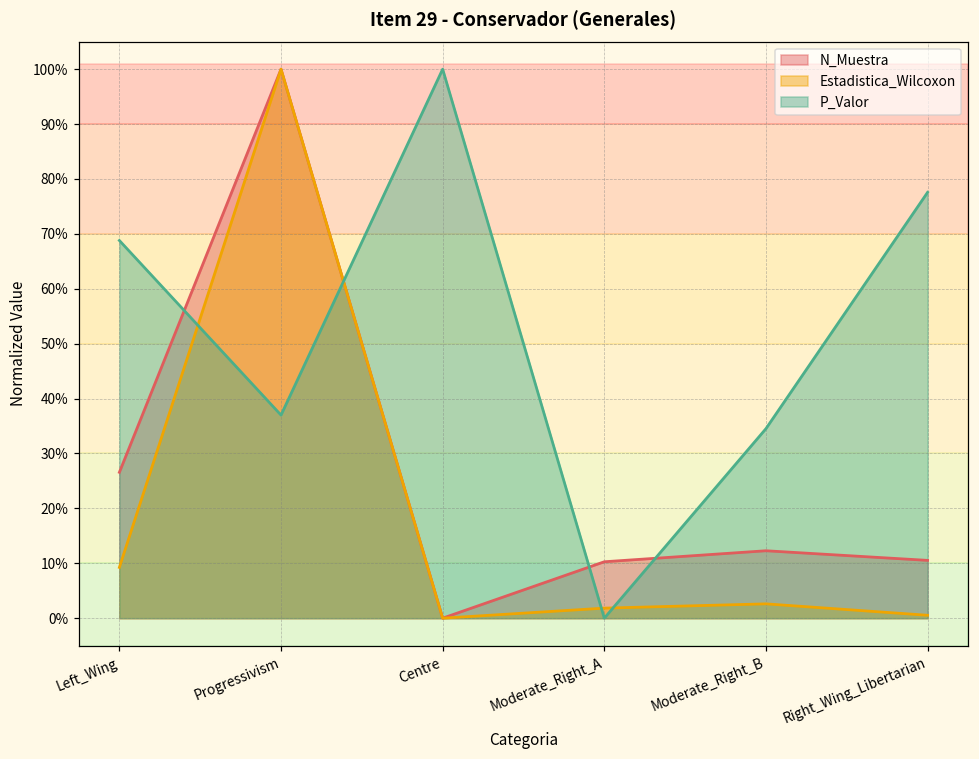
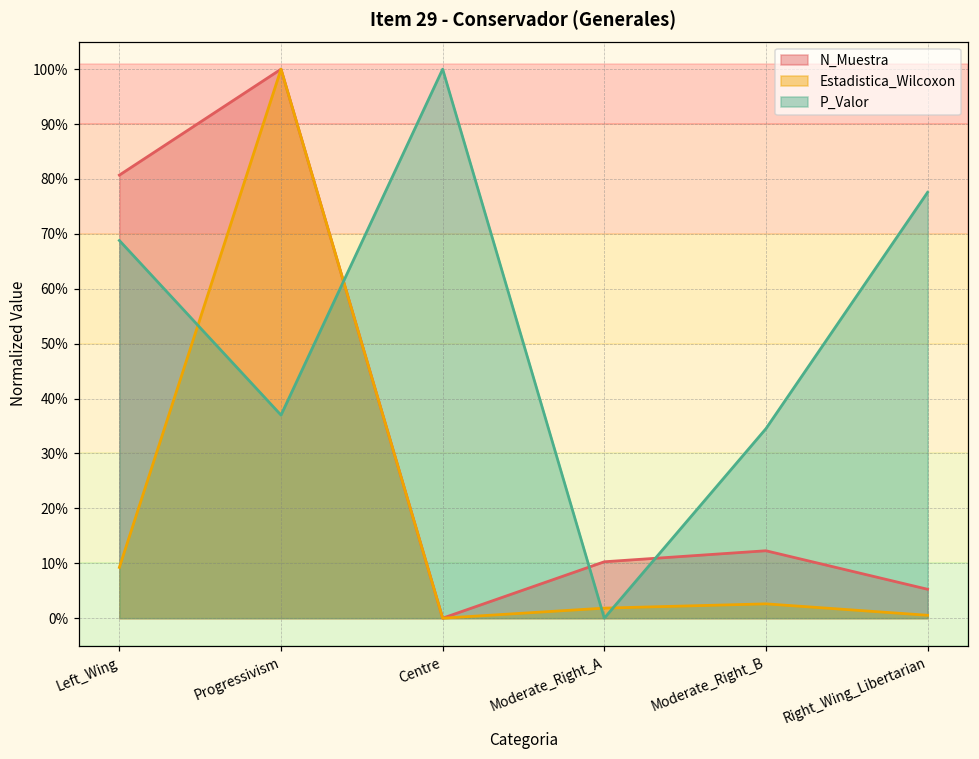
  {
    "N_Muestra": {
-     "Left_Wing": "27%",
+     "Left_Wing": "81%",
      "Moderate_Right_A": "10%",
      "Moderate_Right_B": "12%",
-     "Right_Wing_Libertarian": "11%"
+     "Right_Wing_Libertarian": "5%"
    },
    "Estadistica_Wilcoxon": {
      "Left_Wing": "9%",
      "Moderate_Right_A": "2%",
      "Moderate_Right_B": "3%",
      "Right_Wing_Libertarian": "1%"
    },
    "P_Valor": {
      "Left_Wing": "69%",
      "Progressivism": "37%",
      "Centre": "100%",
      "Moderate_Right_A": "0%",
      "Moderate_Right_B": "35%",
      "Right_Wing_Libertarian": "78%"
    }
  }
